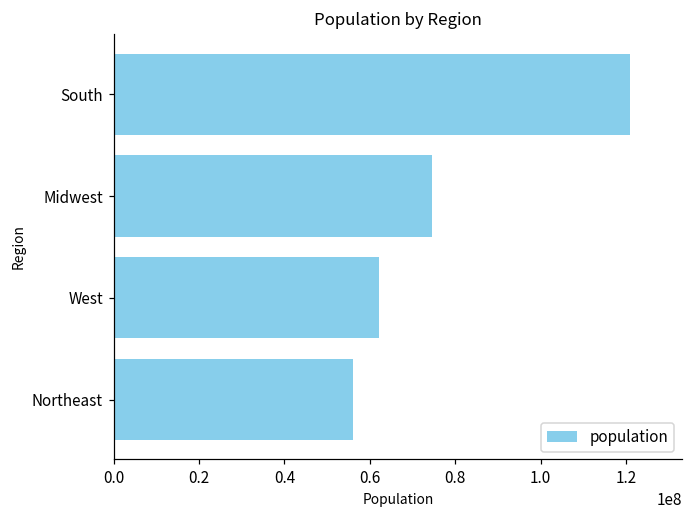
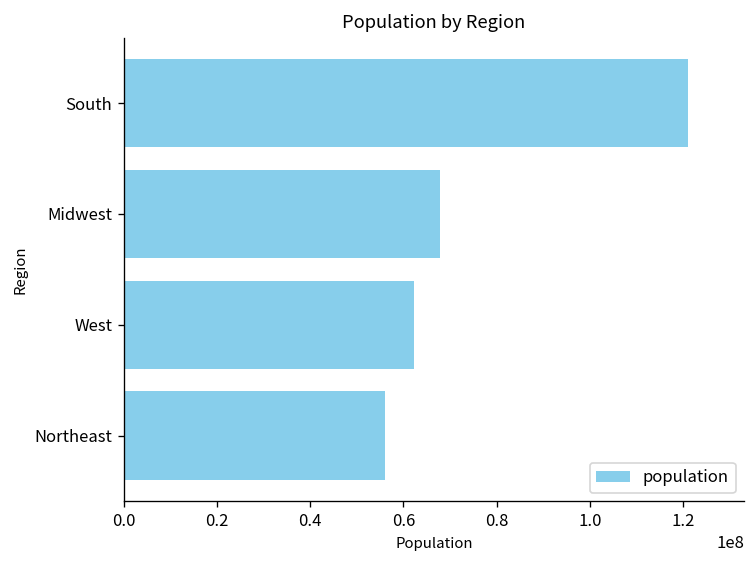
  {
    "South": 121000000,
-   "Midwest": 74000000,
+   "Midwest": 68000000,
    "West": 62000000,
    "Northeast": 56000000
  }
